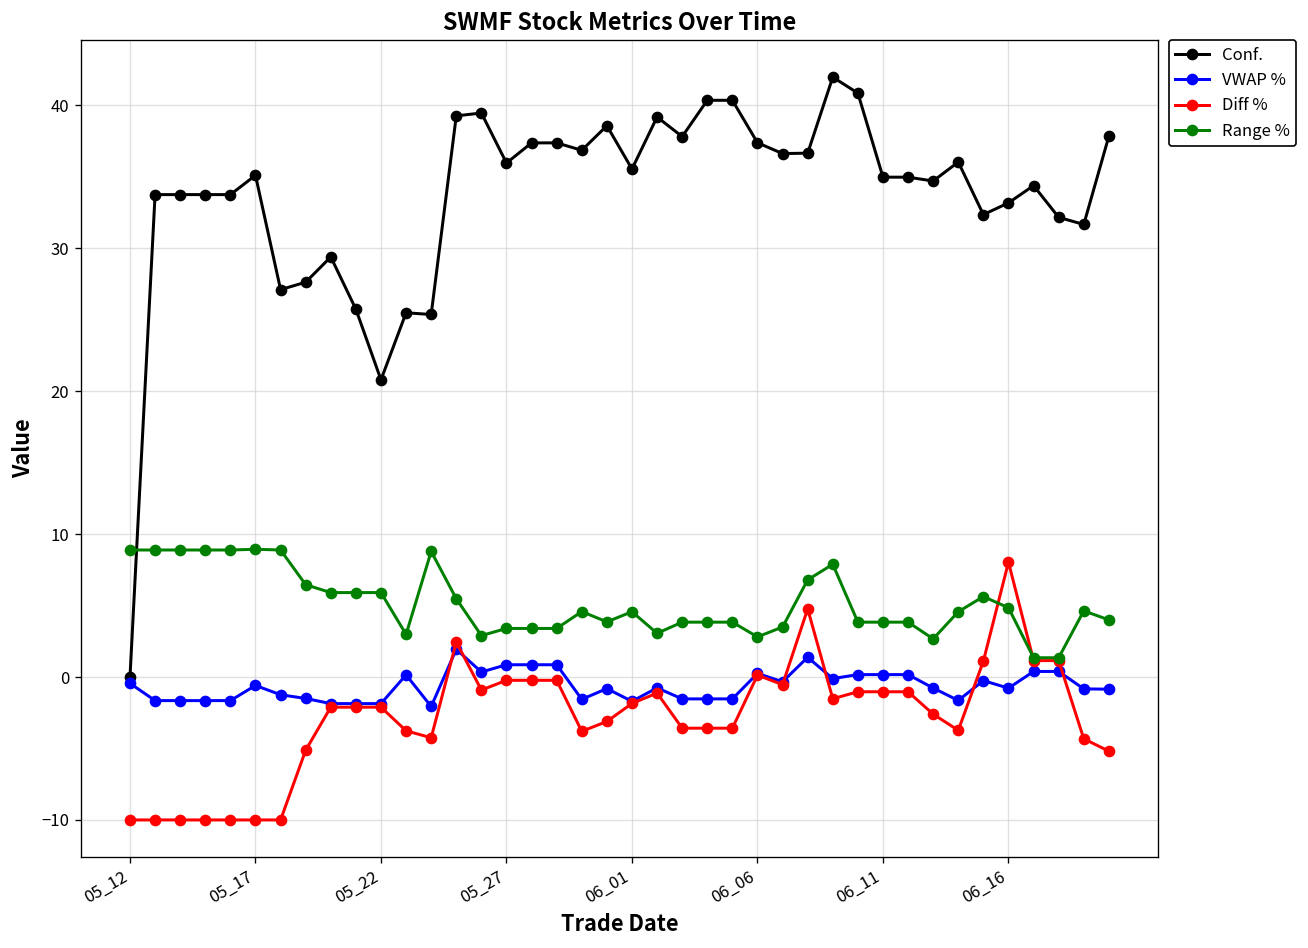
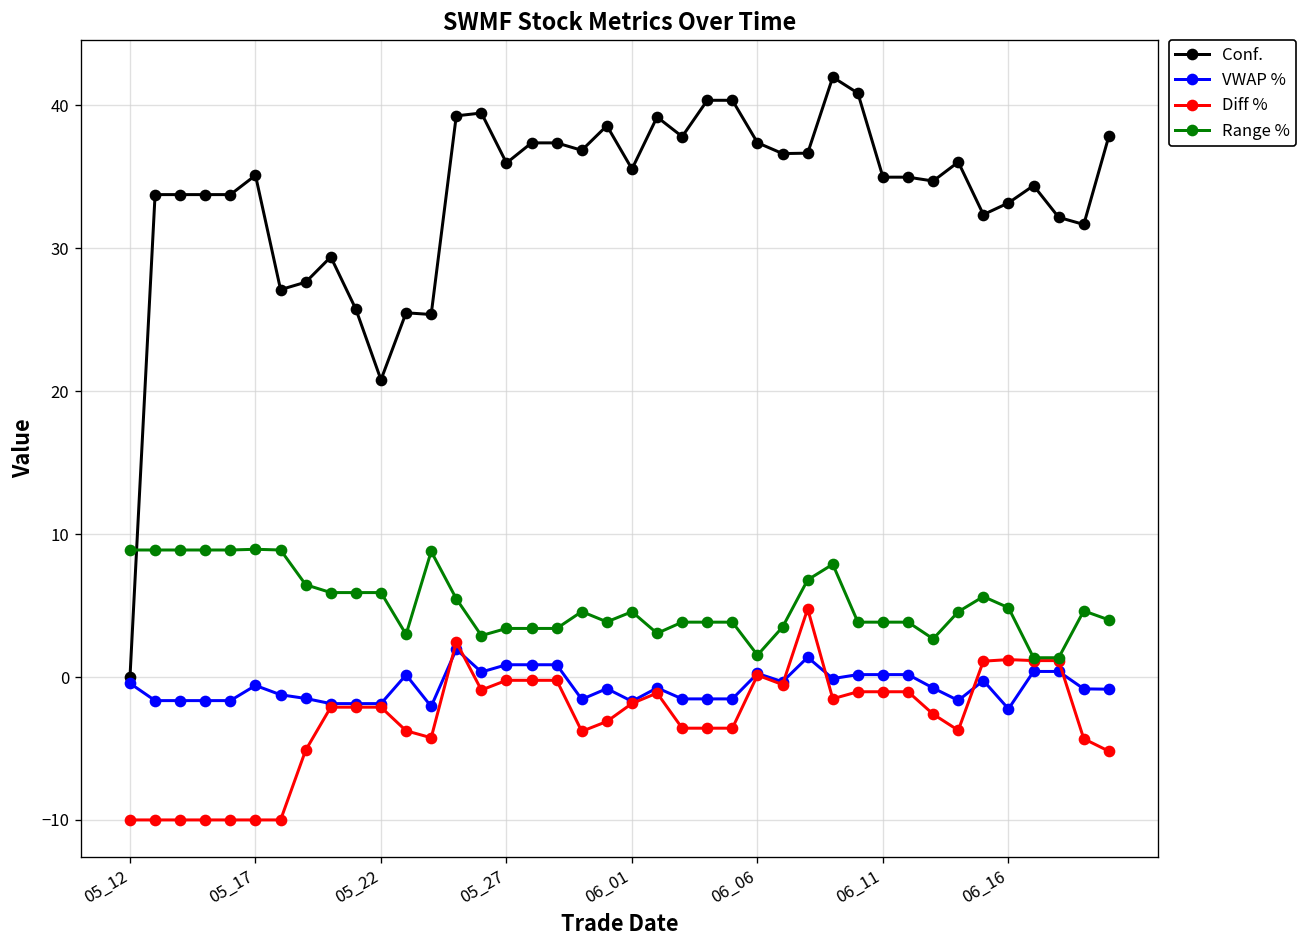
  {
    "Conf.": {
      "05_12": 0.0,
      "05_17": 35.1,
      "05_22": 20.8,
      "05_27": 36.0,
      "06_01": 35.6,
      "06_06": 37.4,
      "06_11": 35.0,
      "06_16": 33.2
    },
    "VWAP %": {
      "05_12": -0.4,
      "05_17": -0.6,
      "05_22": -1.9,
      "05_27": 0.9,
      "06_11": 0.2,
-     "06_16": -0.8
+     "06_16": -2.2
    },
    "Diff %": {
      "05_12": -10.0,
      "05_17": -10.0,
      "05_22": -2.1,
      "05_27": -0.2,
      "06_11": -1.0,
-     "06_16": 8.0
+     "06_16": 1.2
    },
    "Range %": {
      "05_12": 8.9,
      "05_17": 8.9,
      "05_22": 5.9,
      "05_27": 3.4,
      "06_01": 4.6,
-     "06_06": 2.8,
+     "06_06": 1.5,
      "06_11": 3.8,
      "06_16": 4.9
    }
  }
